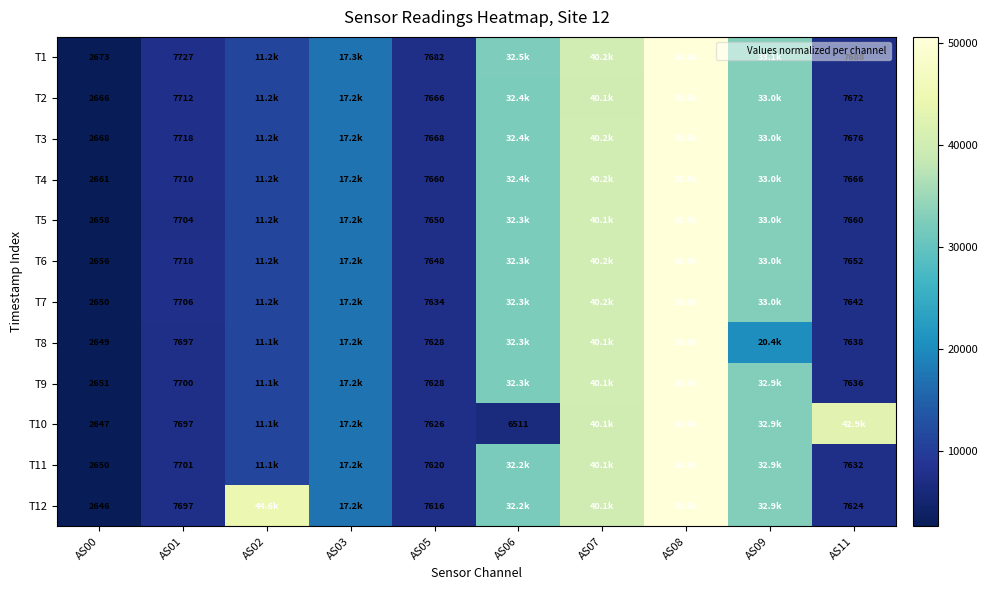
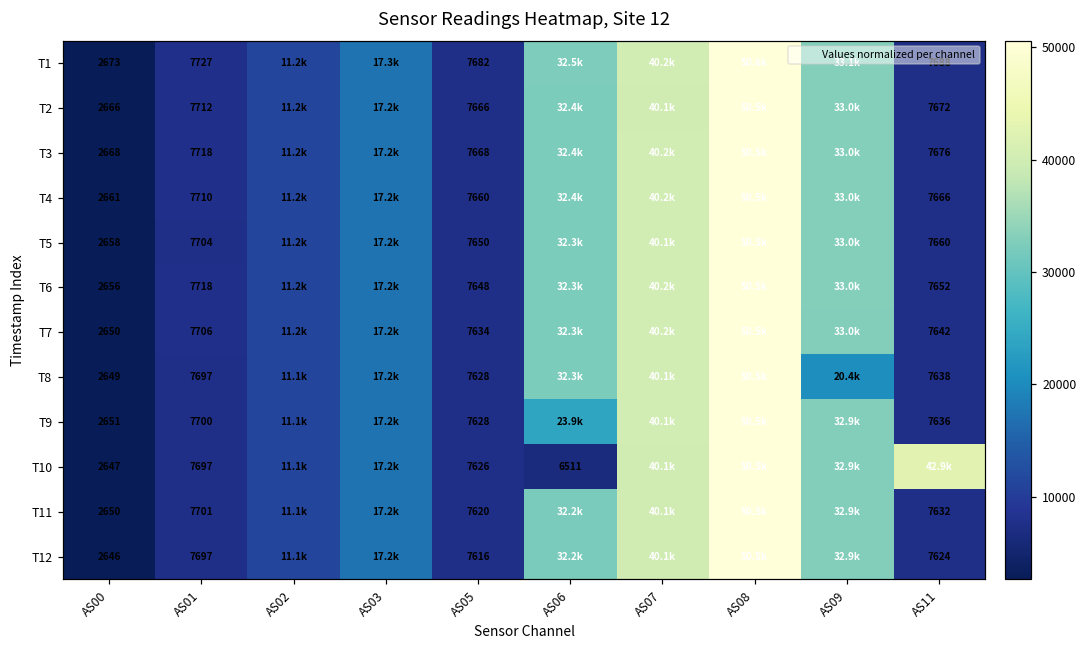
  {
    "T1": {
      "AS00": "2673",
      "AS01": "7727",
      "AS02": "11.2k",
      "AS03": "17.3k",
      "AS05": "7682",
      "AS06": "32.5k",
      "AS07": "40.2k"
    },
    "T2": {
      "AS00": "2666",
      "AS01": "7712",
      "AS02": "11.2k",
      "AS03": "17.2k",
      "AS05": "7666",
      "AS06": "32.4k",
      "AS07": "40.1k",
      "AS09": "33.0k",
      "AS11": "7672"
    },
    "T3": {
      "AS00": "2668",
      "AS01": "7718",
      "AS02": "11.2k",
      "AS03": "17.2k",
      "AS05": "7668",
      "AS06": "32.4k",
      "AS07": "40.2k",
      "AS09": "33.0k",
      "AS11": "7676"
    },
    "T4": {
      "AS00": "2661",
      "AS01": "7710",
      "AS02": "11.2k",
      "AS03": "17.2k",
      "AS05": "7660",
      "AS06": "32.4k",
      "AS07": "40.2k",
      "AS09": "33.0k",
      "AS11": "7666"
    },
    "T5": {
      "AS00": "2658",
      "AS01": "7704",
      "AS02": "11.2k",
      "AS03": "17.2k",
      "AS05": "7650",
      "AS06": "32.3k",
      "AS07": "40.1k",
      "AS09": "33.0k",
      "AS11": "7660"
    },
    "T6": {
      "AS00": "2656",
      "AS01": "7718",
      "AS02": "11.2k",
      "AS03": "17.2k",
      "AS05": "7648",
      "AS06": "32.3k",
      "AS07": "40.2k",
      "AS09": "33.0k",
      "AS11": "7652"
    },
    "T7": {
      "AS00": "2650",
      "AS01": "7706",
      "AS02": "11.2k",
      "AS03": "17.2k",
      "AS05": "7634",
      "AS06": "32.3k",
      "AS07": "40.2k",
      "AS09": "33.0k",
      "AS11": "7642"
    },
    "T8": {
      "AS00": "2649",
      "AS01": "7697",
      "AS02": "11.1k",
      "AS03": "17.2k",
      "AS05": "7628",
      "AS06": "32.3k",
      "AS07": "40.1k",
      "AS09": "20.4k",
      "AS11": "7638"
    },
    "T9": {
      "AS00": "2651",
      "AS01": "7700",
      "AS02": "11.1k",
      "AS03": "17.2k",
      "AS05": "7628",
-     "AS06": "32.3k",
+     "AS06": "23.9k",
      "AS07": "40.1k",
      "AS09": "32.9k",
      "AS11": "7636"
    },
    "T10": {
      "AS00": "2647",
      "AS01": "7697",
      "AS02": "11.1k",
      "AS03": "17.2k",
      "AS05": "7626",
      "AS06": "6511",
      "AS07": "40.1k",
      "AS09": "32.9k",
      "AS11": "42.9k"
    },
    "T11": {
      "AS00": "2650",
      "AS01": "7701",
      "AS02": "11.1k",
      "AS03": "17.2k",
      "AS05": "7620",
      "AS06": "32.2k",
      "AS07": "40.1k",
      "AS09": "32.9k",
      "AS11": "7632"
    },
    "T12": {
      "AS00": "2646",
      "AS01": "7697",
-     "AS02": "44.6k",
+     "AS02": "11.1k",
      "AS03": "17.2k",
      "AS05": "7616",
      "AS06": "32.2k",
      "AS07": "40.1k",
      "AS09": "32.9k",
      "AS11": "7624"
    }
  }
